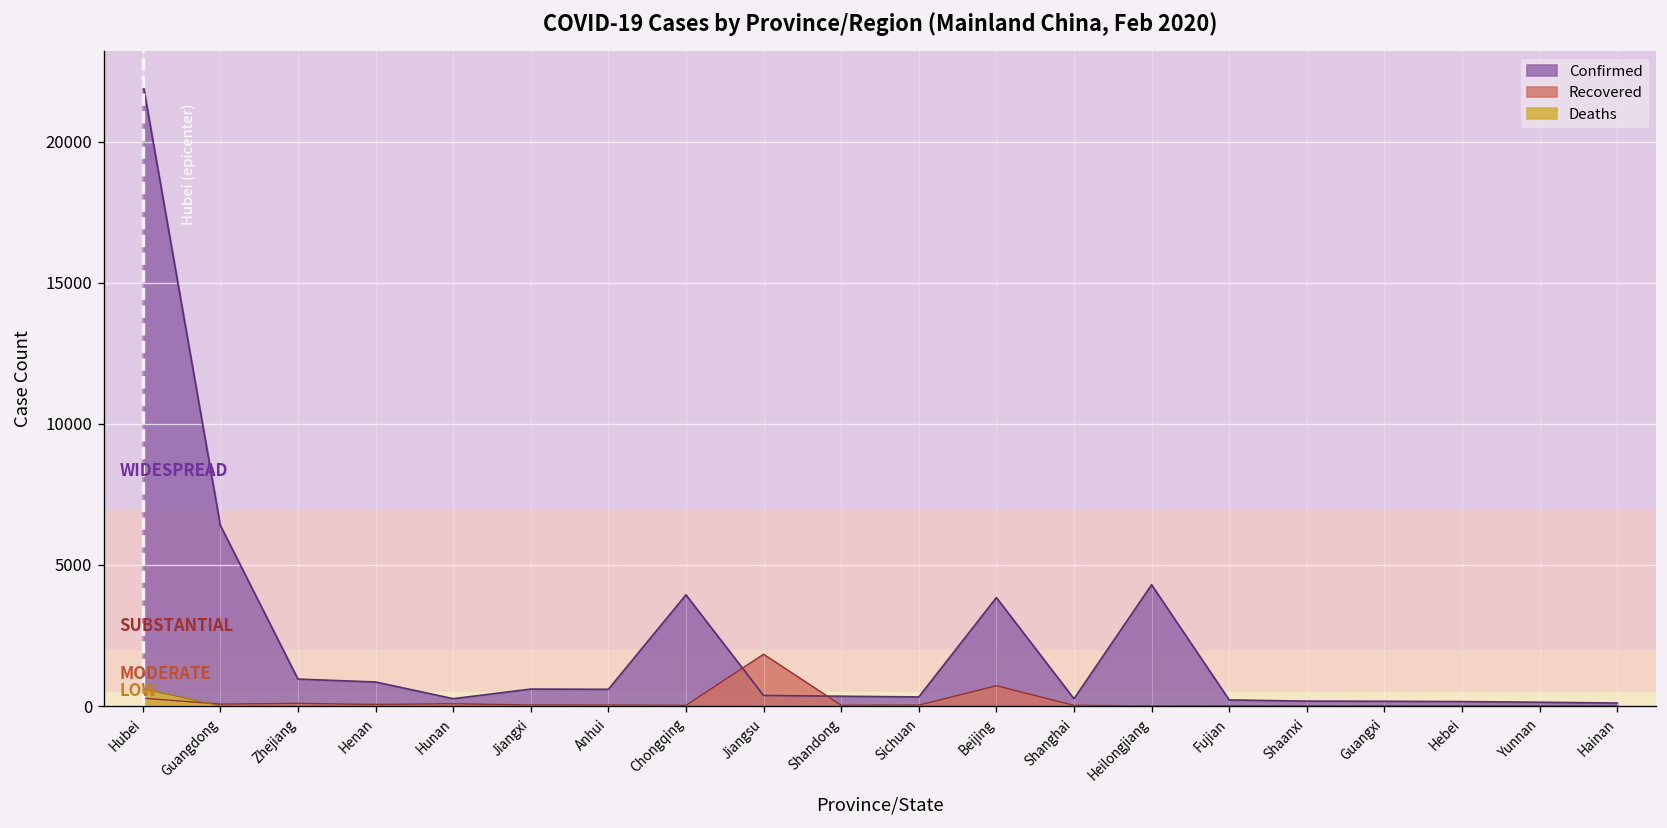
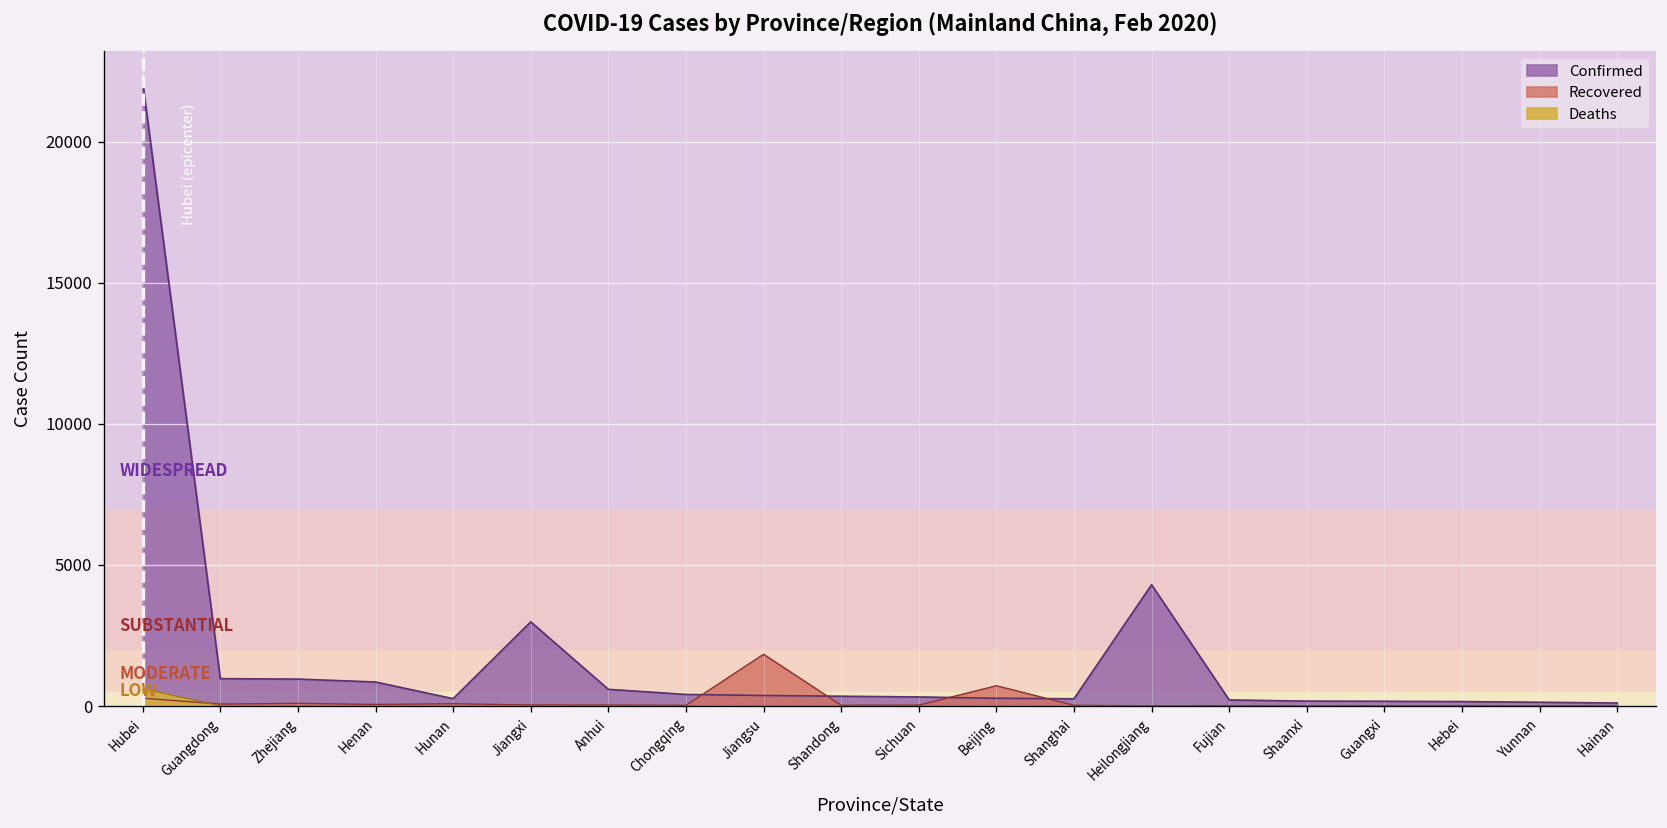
  {
    "Confirmed": {
      "Hubei": 22100,
-     "Guangdong": 6400,
+     "Guangdong": 1000,
      "Zhejiang": 1000,
      "Henan": 900,
      "Hunan": 300,
-     "Jiangxi": 600,
+     "Jiangxi": 3000,
      "Anhui": 600,
-     "Chongqing": 3900,
+     "Chongqing": 400,
      "Jiangsu": 400,
      "Shandong": 300,
      "Sichuan": 300,
-     "Beijing": 3800,
+     "Beijing": 300,
      "Shanghai": 300,
      "Heilongjiang": 4300,
      "Fujian": 200,
      "Shaanxi": 200,
      "Guangxi": 200,
      "Hebei": 200,
      "Yunnan": 100
    },
    "Recovered": {
      "Hubei": 300,
      "Jiangsu": 1800,
      "Beijing": 700
    },
    "Deaths": {
      "Hubei": 600,
      "Jiangsu": 0,
      "Beijing": 0
    }
  }
